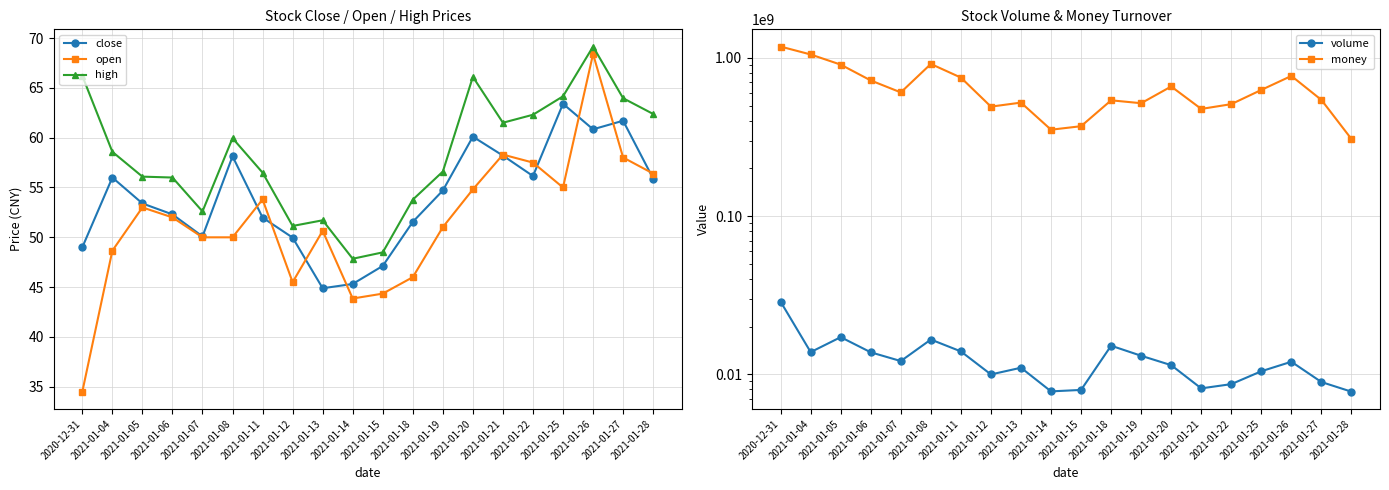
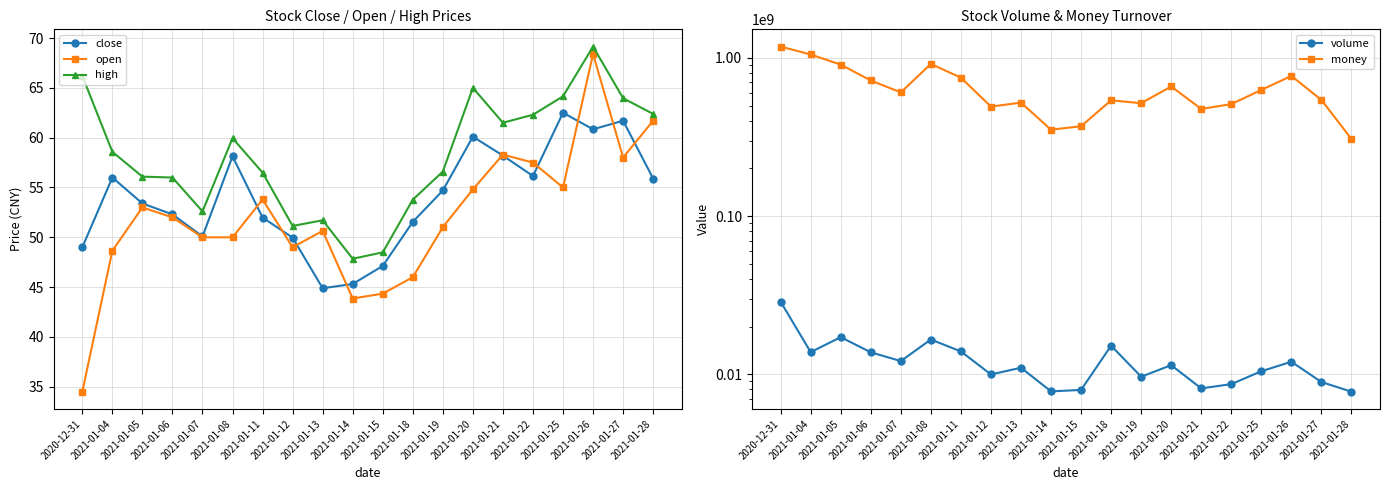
  {
    "Stock Close / Open / High Prices": {
      "close": {
        "2020-12-31": 49,
        "2021-01-04": 56,
        "2021-01-05": 53,
        "2021-01-06": 52,
        "2021-01-08": 58,
        "2021-01-11": 52,
        "2021-01-12": 50,
        "2021-01-13": 45,
        "2021-01-14": 45,
        "2021-01-15": 47,
        "2021-01-18": 52,
        "2021-01-19": 55,
        "2021-01-20": 60,
        "2021-01-22": 56,
-       "2021-01-25": 63.4,
+       "2021-01-25": 62.5,
        "2021-01-26": 61,
        "2021-01-27": 62,
        "2021-01-28": 56
      },
      "open": {
        "2020-12-31": 35,
        "2021-01-04": 49,
        "2021-01-05": 53,
        "2021-01-06": 52,
        "2021-01-08": 50,
        "2021-01-11": 54,
-       "2021-01-12": 46,
+       "2021-01-12": 49,
        "2021-01-13": 51,
        "2021-01-14": 44,
        "2021-01-15": 44,
        "2021-01-18": 46,
        "2021-01-19": 51,
        "2021-01-20": 55,
        "2021-01-22": 58,
        "2021-01-25": 55,
        "2021-01-26": 68,
        "2021-01-27": 58,
-       "2021-01-28": 56
+       "2021-01-28": 62
      },
      "high": {
        "2021-01-04": 59,
        "2021-01-05": 56,
        "2021-01-06": 56,
        "2021-01-07": 53,
        "2021-01-08": 60,
        "2021-01-11": 56,
        "2021-01-12": 51,
        "2021-01-13": 52,
        "2021-01-14": 48,
        "2021-01-15": 48,
        "2021-01-18": 54,
        "2021-01-19": 57,
-       "2021-01-20": 66,
+       "2021-01-20": 65,
        "2021-01-21": 62,
        "2021-01-22": 62,
        "2021-01-25": 64,
        "2021-01-26": 69,
        "2021-01-27": 64,
        "2021-01-28": 62
      }
    },
    "Stock Volume & Money Turnover": {
      "volume": {
        "2020-12-31": 29000000,
        "2021-01-04": 14000000,
        "2021-01-05": 17000000,
        "2021-01-06": 14000000,
        "2021-01-07": 12000000,
        "2021-01-08": 17000000,
        "2021-01-11": 14000000,
        "2021-01-12": 10000000,
        "2021-01-13": 11000000,
        "2021-01-14": 8000000,
        "2021-01-15": 8000000,
        "2021-01-18": 15000000,
-       "2021-01-19": 13000000,
+       "2021-01-19": 10000000,
        "2021-01-20": 11000000,
        "2021-01-21": 8000000,
        "2021-01-22": 9000000,
        "2021-01-25": 10000000,
        "2021-01-26": 12000000,
        "2021-01-27": 9000000,
        "2021-01-28": 8000000
      },
      "money": {
        "2020-12-31": 1200000000,
        "2021-01-04": 1100000000,
        "2021-01-05": 900000000,
        "2021-01-06": 700000000,
        "2021-01-07": 610000000,
        "2021-01-08": 900000000,
        "2021-01-11": 800000000,
        "2021-01-12": 490000000,
        "2021-01-13": 520000000,
        "2021-01-14": 350000000,
        "2021-01-15": 370000000,
        "2021-01-18": 540000000,
        "2021-01-19": 520000000,
        "2021-01-20": 660000000,
        "2021-01-21": 480000000,
        "2021-01-22": 510000000,
        "2021-01-25": 630000000,
        "2021-01-26": 800000000,
        "2021-01-27": 540000000,
        "2021-01-28": 310000000
      }
    }
  }
